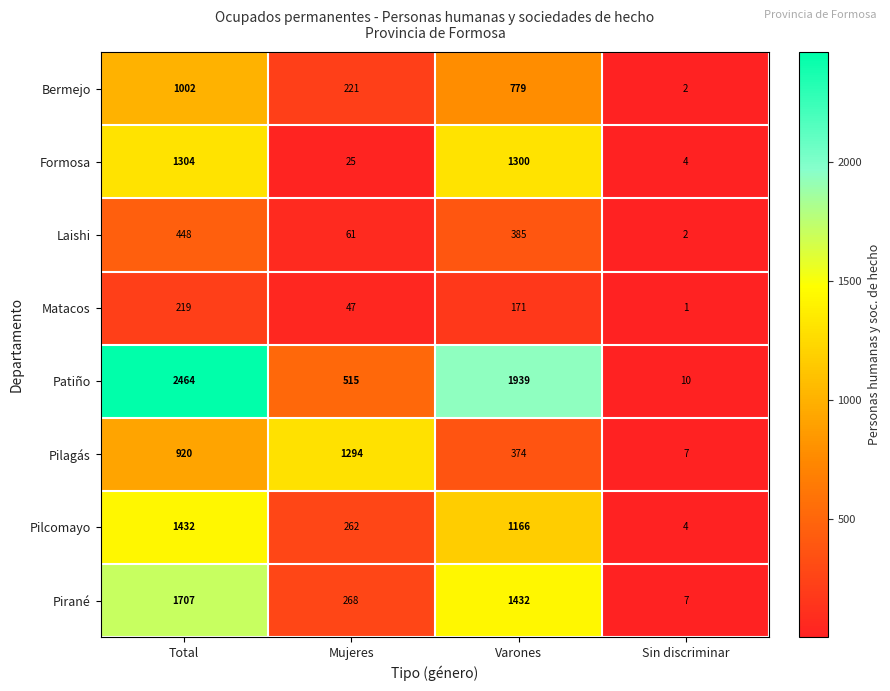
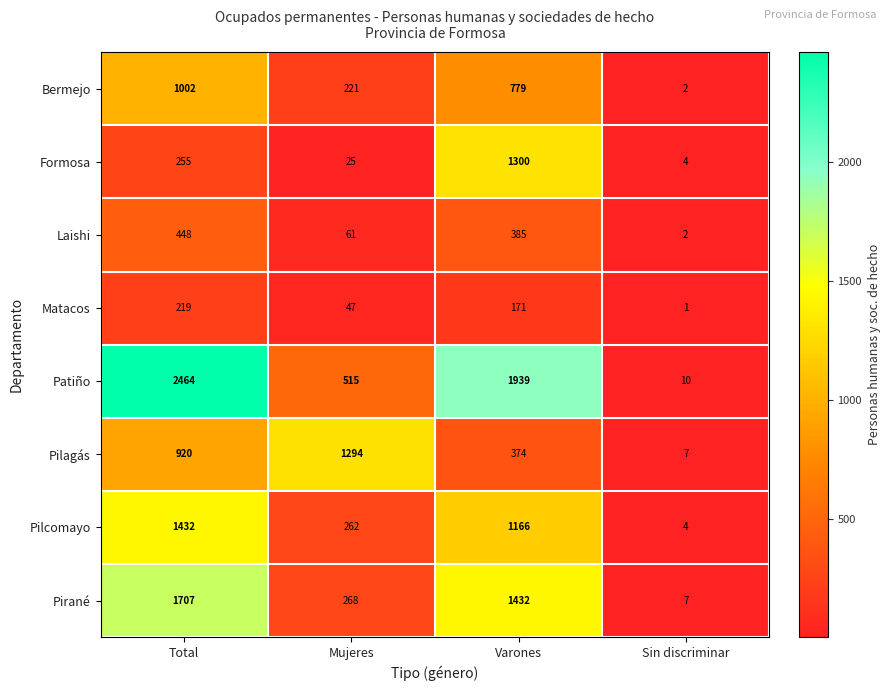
  {
    "Bermejo": {
      "Total": 1002,
      "Mujeres": 221,
      "Varones": 779,
      "Sin discriminar": 2
    },
    "Formosa": {
-     "Total": 1304,
+     "Total": 255,
      "Mujeres": 25,
      "Varones": 1300,
      "Sin discriminar": 4
    },
    "Laishi": {
      "Total": 448,
      "Mujeres": 61,
      "Varones": 385,
      "Sin discriminar": 2
    },
    "Matacos": {
      "Total": 219,
      "Mujeres": 47,
      "Varones": 171,
      "Sin discriminar": 1
    },
    "Patiño": {
      "Total": 2464,
      "Mujeres": 515,
      "Varones": 1939,
      "Sin discriminar": 10
    },
    "Pilagás": {
      "Total": 920,
      "Mujeres": 1294,
      "Varones": 374,
      "Sin discriminar": 7
    },
    "Pilcomayo": {
      "Total": 1432,
      "Mujeres": 262,
      "Varones": 1166,
      "Sin discriminar": 4
    },
    "Pirané": {
      "Total": 1707,
      "Mujeres": 268,
      "Varones": 1432,
      "Sin discriminar": 7
    }
  }
